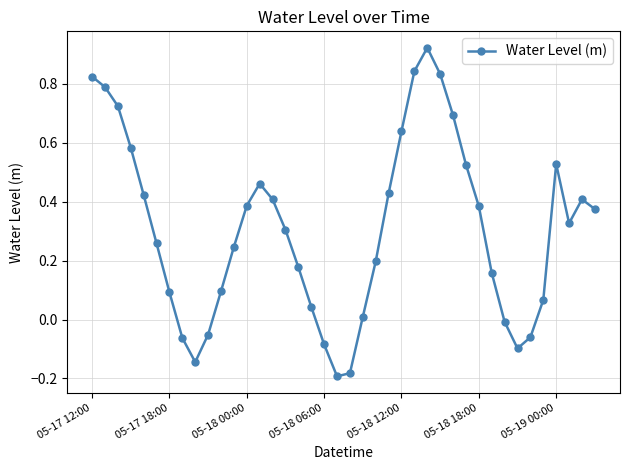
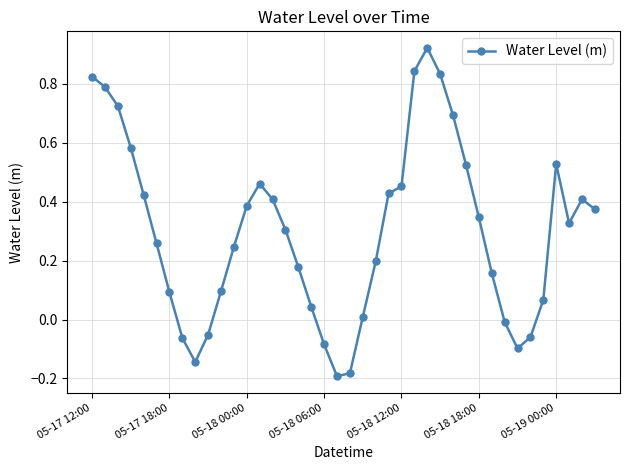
  {
    "05-17 12:00": 0.82,
    "05-17 18:00": 0.09,
    "05-18 00:00": 0.39,
    "05-18 06:00": -0.08,
-   "05-18 12:00": 0.64,
-   "05-18 18:00": 0.38,
+   "05-18 12:00": 0.45,
+   "05-18 18:00": 0.35,
    "05-19 00:00": 0.53
  }
